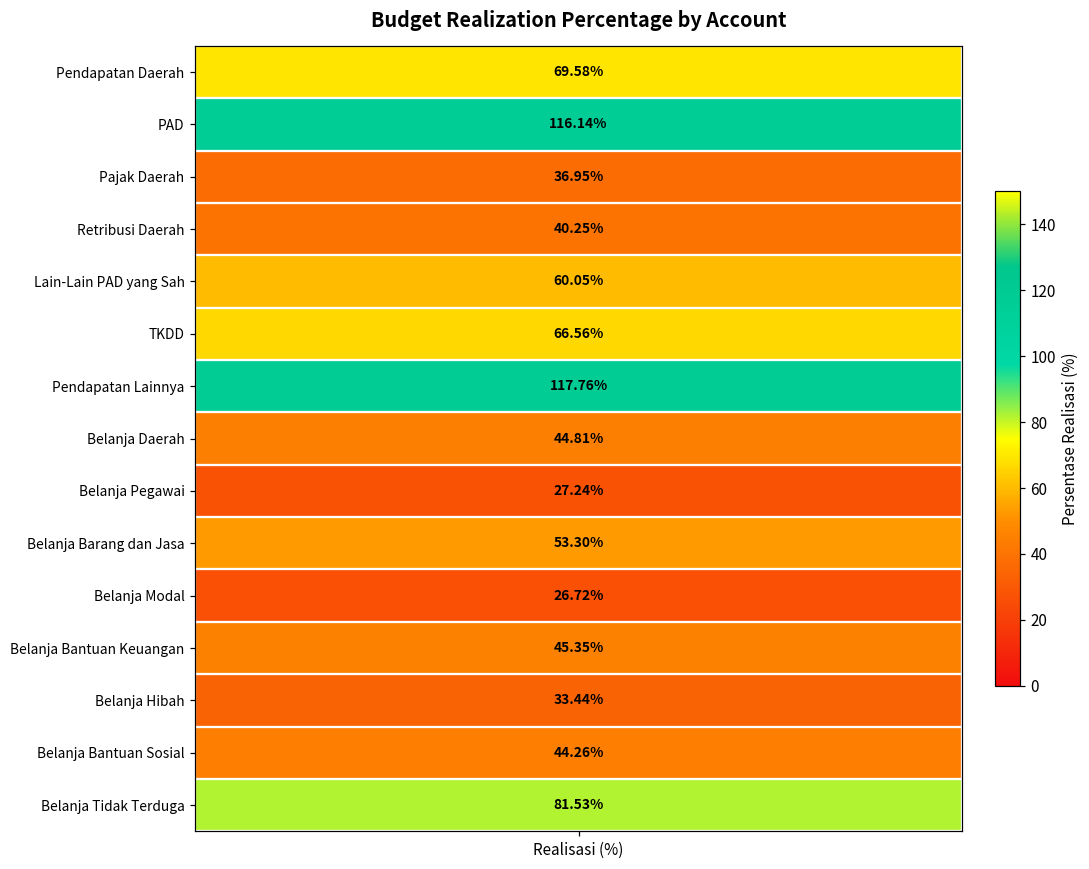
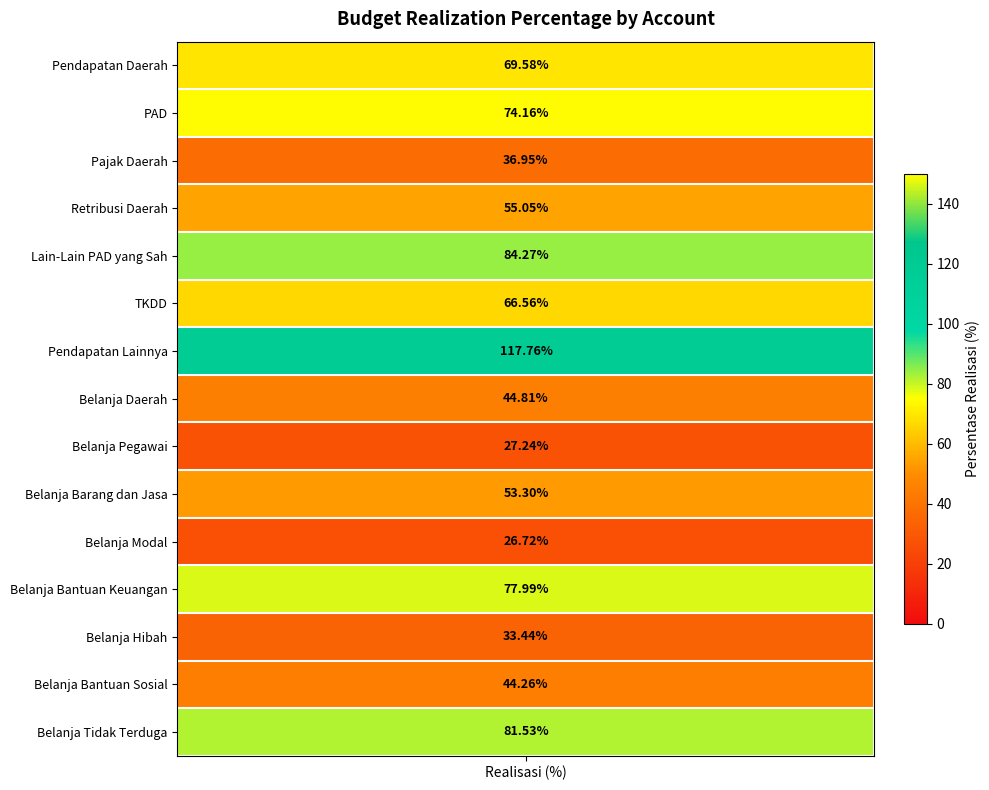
  {
    "Pendapatan Daerah": {
      "Realisasi (%)": "69.58%"
    },
    "PAD": {
-     "Realisasi (%)": "116.14%"
+     "Realisasi (%)": "74.16%"
    },
    "Pajak Daerah": {
      "Realisasi (%)": "36.95%"
    },
    "Retribusi Daerah": {
-     "Realisasi (%)": "40.25%"
+     "Realisasi (%)": "55.05%"
    },
    "Lain-Lain PAD yang Sah": {
-     "Realisasi (%)": "60.05%"
+     "Realisasi (%)": "84.27%"
    },
    "TKDD": {
      "Realisasi (%)": "66.56%"
    },
    "Pendapatan Lainnya": {
      "Realisasi (%)": "117.76%"
    },
    "Belanja Daerah": {
      "Realisasi (%)": "44.81%"
    },
    "Belanja Pegawai": {
      "Realisasi (%)": "27.24%"
    },
    "Belanja Barang dan Jasa": {
      "Realisasi (%)": "53.30%"
    },
    "Belanja Modal": {
      "Realisasi (%)": "26.72%"
    },
    "Belanja Bantuan Keuangan": {
-     "Realisasi (%)": "45.35%"
+     "Realisasi (%)": "77.99%"
    },
    "Belanja Hibah": {
      "Realisasi (%)": "33.44%"
    },
    "Belanja Bantuan Sosial": {
      "Realisasi (%)": "44.26%"
    },
    "Belanja Tidak Terduga": {
      "Realisasi (%)": "81.53%"
    }
  }
